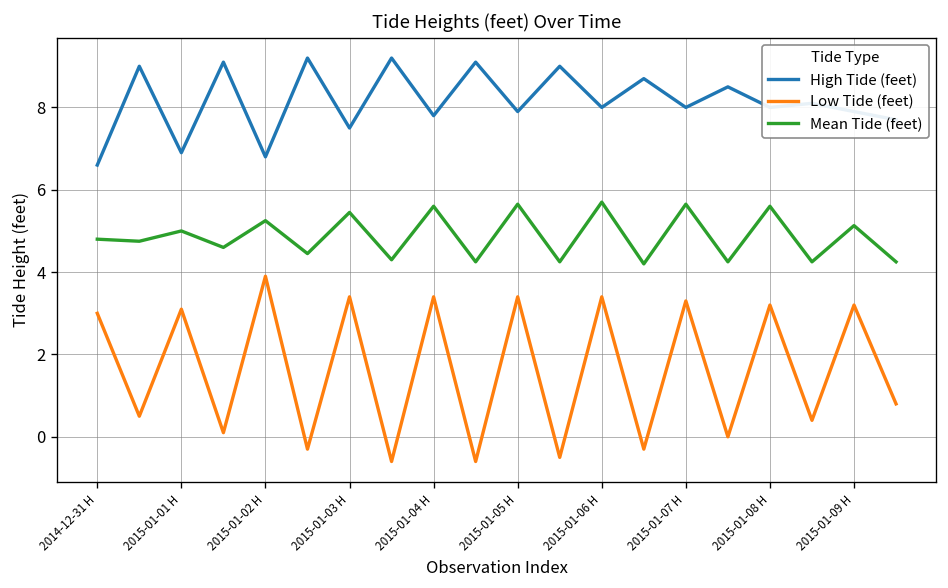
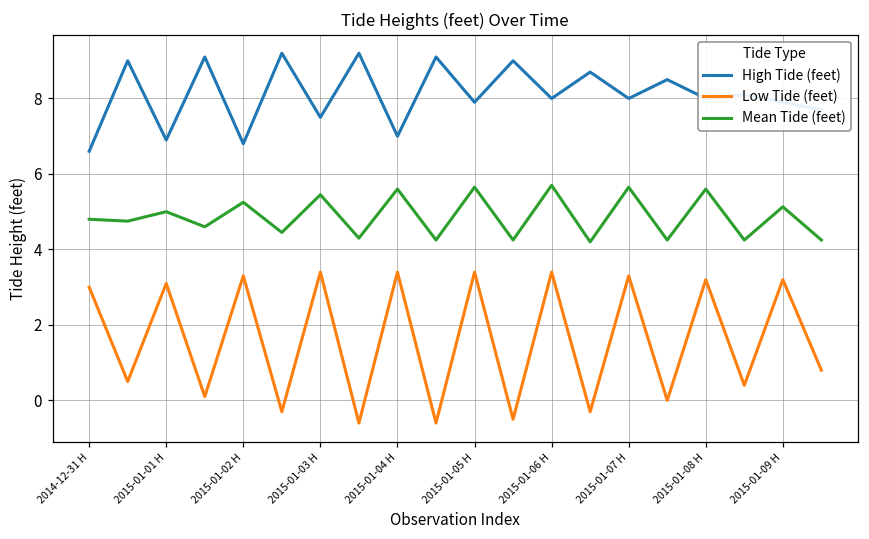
  {
    "High Tide (feet)": {
      "2014-12-31 H": 6.6,
      "2015-01-01 H": 6.9,
      "2015-01-02 H": 6.8,
      "2015-01-03 H": 7.5,
-     "2015-01-04 H": 7.8,
+     "2015-01-04 H": 7.0,
      "2015-01-05 H": 7.9,
      "2015-01-06 H": 8.0,
      "2015-01-07 H": 8.0
    },
    "Low Tide (feet)": {
      "2014-12-31 H": 3.0,
      "2015-01-01 H": 3.1,
-     "2015-01-02 H": 3.9,
+     "2015-01-02 H": 3.3,
      "2015-01-03 H": 3.4,
      "2015-01-04 H": 3.4,
      "2015-01-05 H": 3.4,
      "2015-01-06 H": 3.4,
      "2015-01-07 H": 3.3,
      "2015-01-08 H": 3.2,
      "2015-01-09 H": 3.2
    },
    "Mean Tide (feet)": {
      "2014-12-31 H": 4.8,
      "2015-01-01 H": 5.0,
      "2015-01-02 H": 5.3,
      "2015-01-03 H": 5.5,
      "2015-01-04 H": 5.6,
      "2015-01-05 H": 5.7,
      "2015-01-06 H": 5.7,
      "2015-01-07 H": 5.7,
      "2015-01-08 H": 5.6,
      "2015-01-09 H": 5.1
    }
  }
